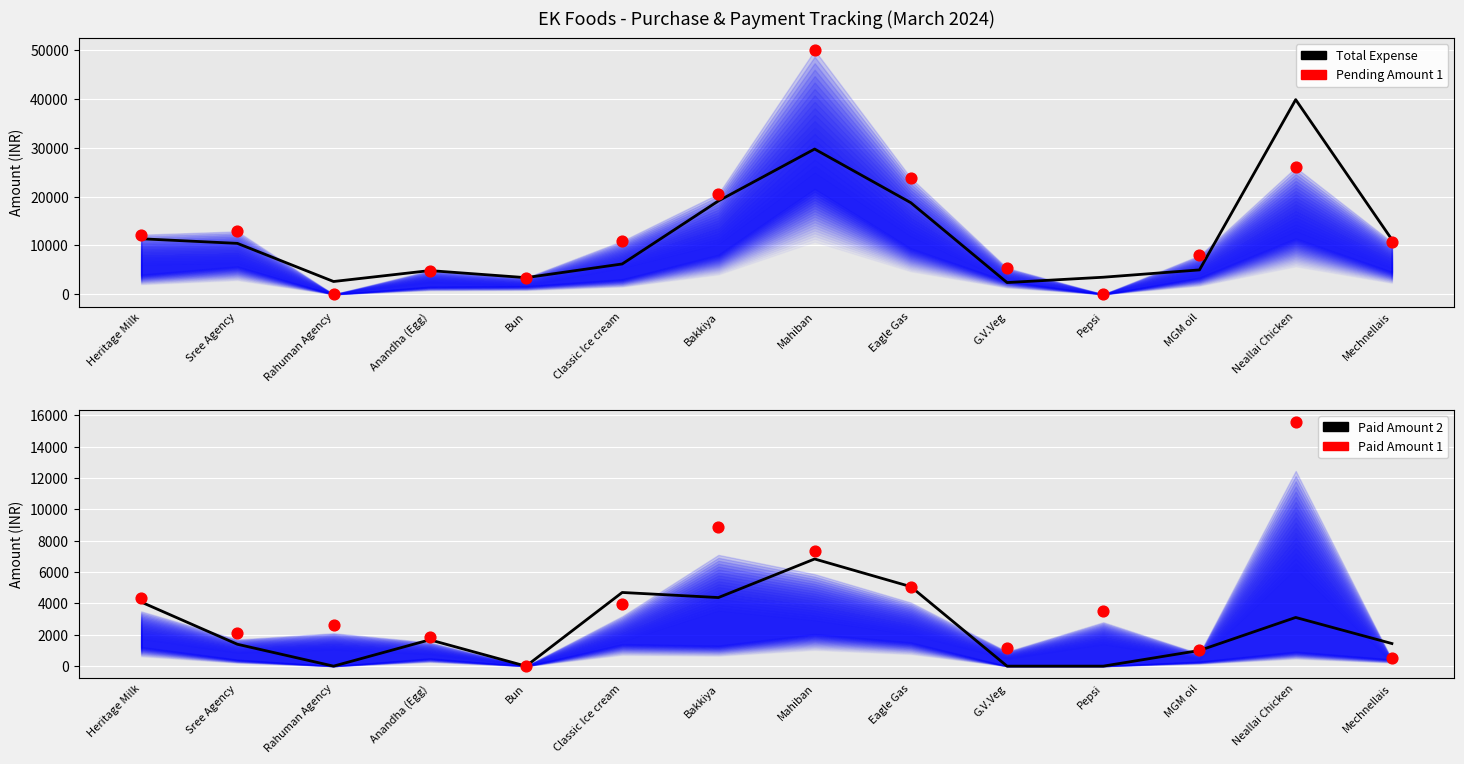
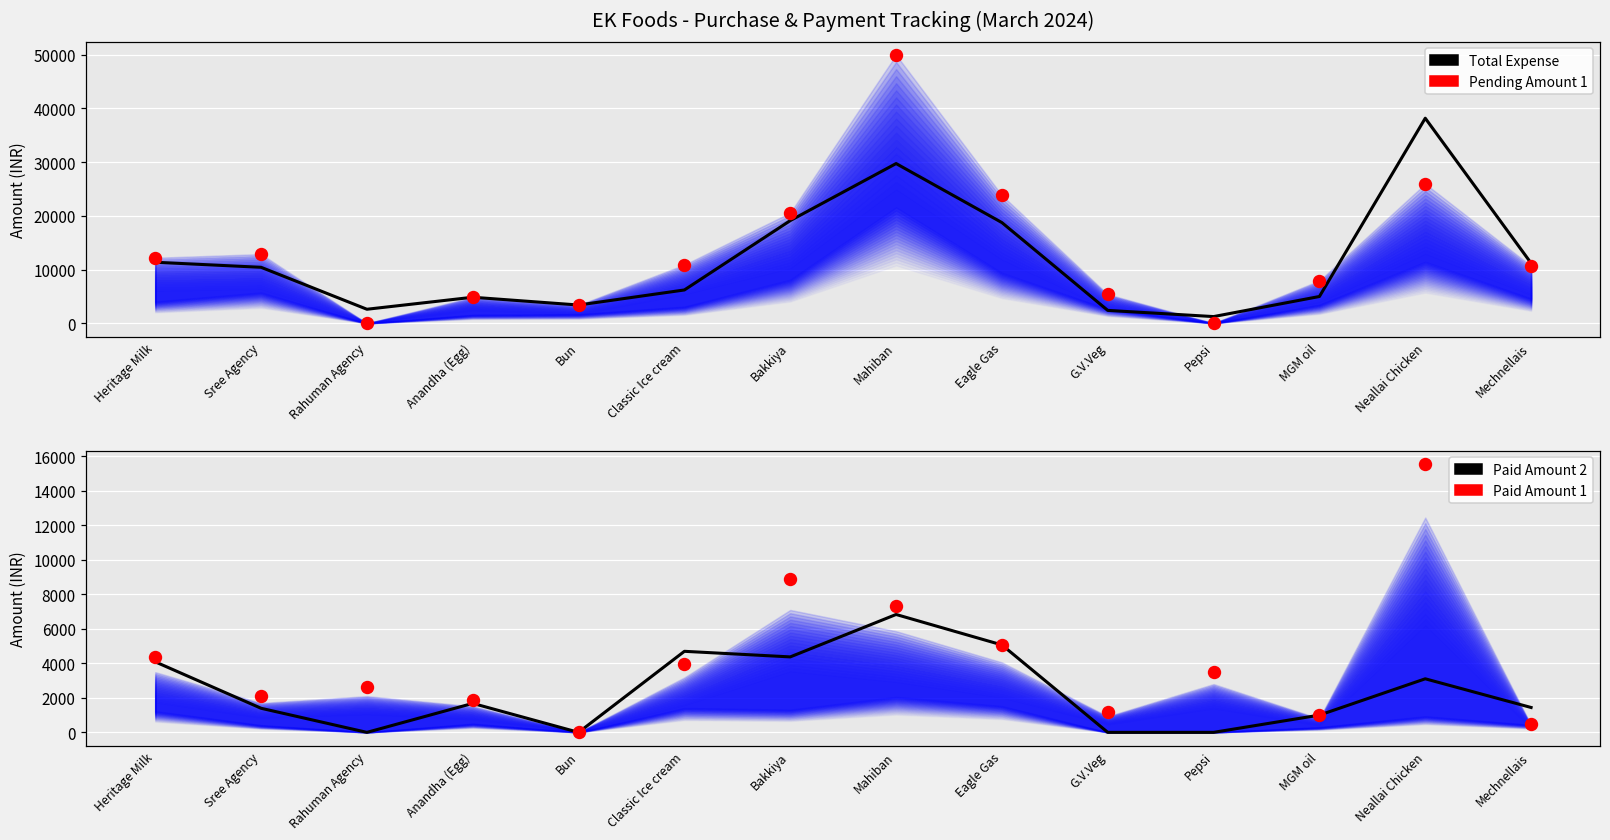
  {
    "EK Foods - Purchase & Payment Tracking (March 2024)": {
      "Total Expense": {
        "Rahuman Agency": 3000,
-       "Pepsi": 4000,
-       "Neallai Chicken": 40000
+       "Pepsi": 1000,
+       "Neallai Chicken": 38000
      }
    }
  }
